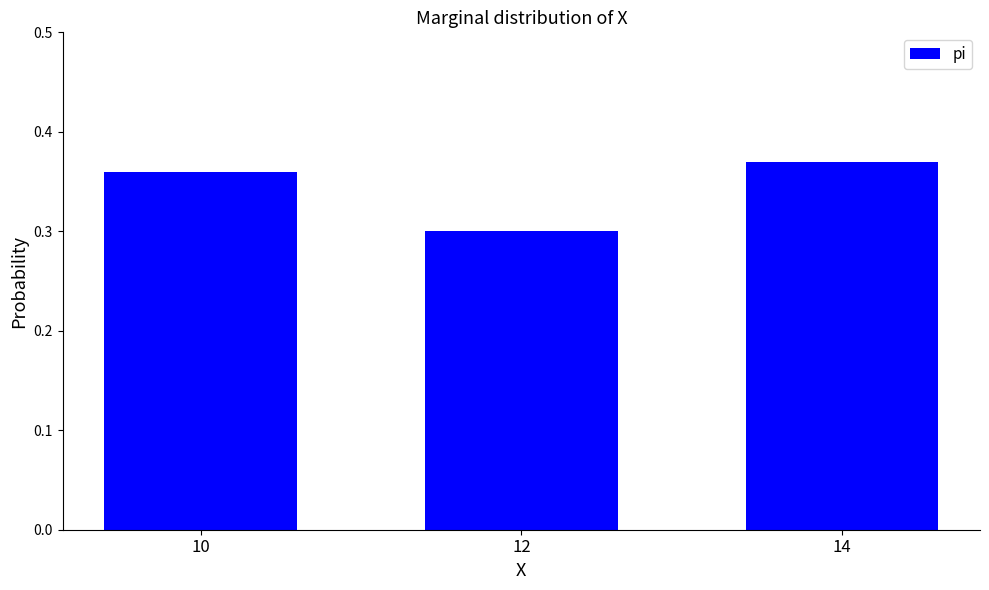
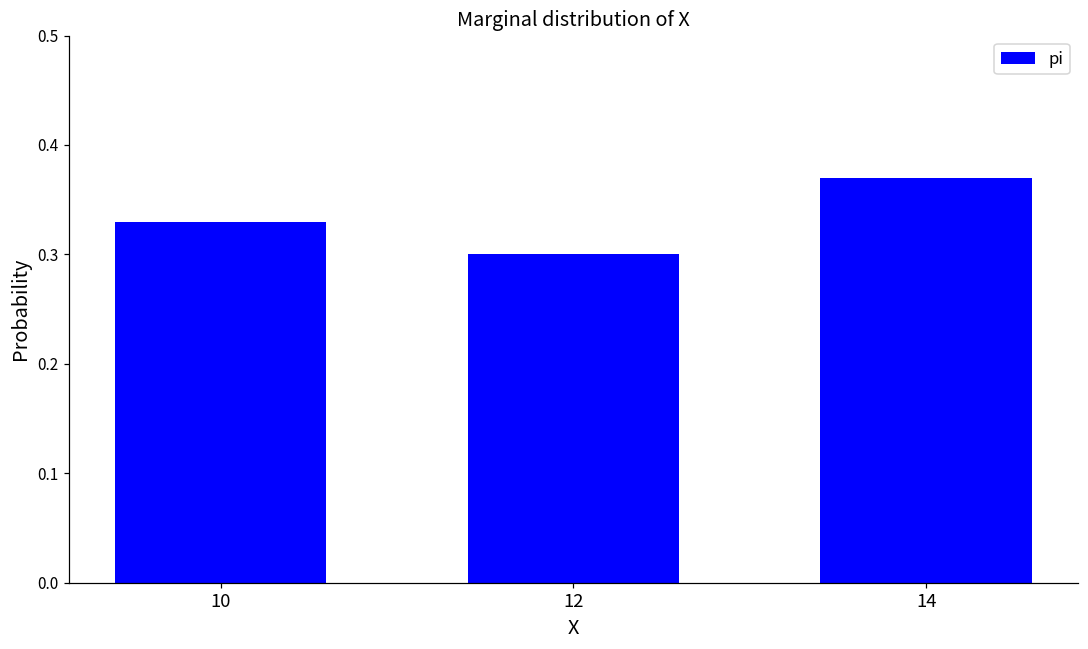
  {
-   "10": 0.36,
+   "10": 0.33,
    "12": 0.30,
    "14": 0.37
  }
